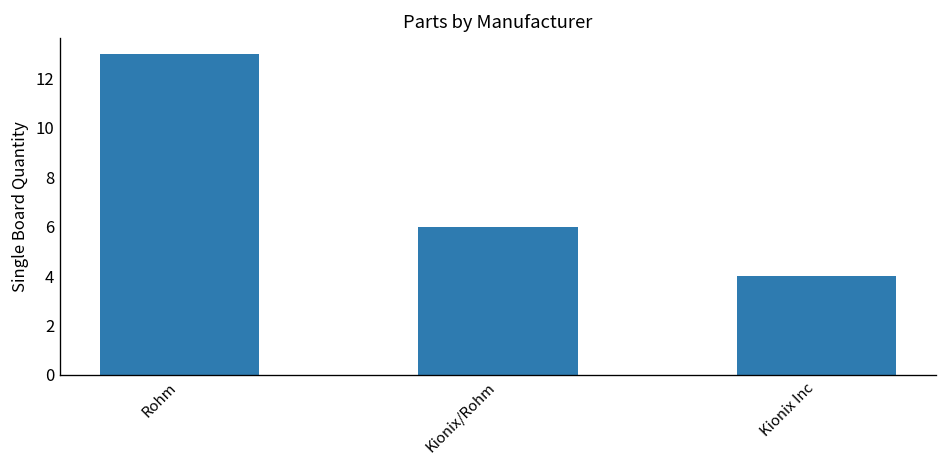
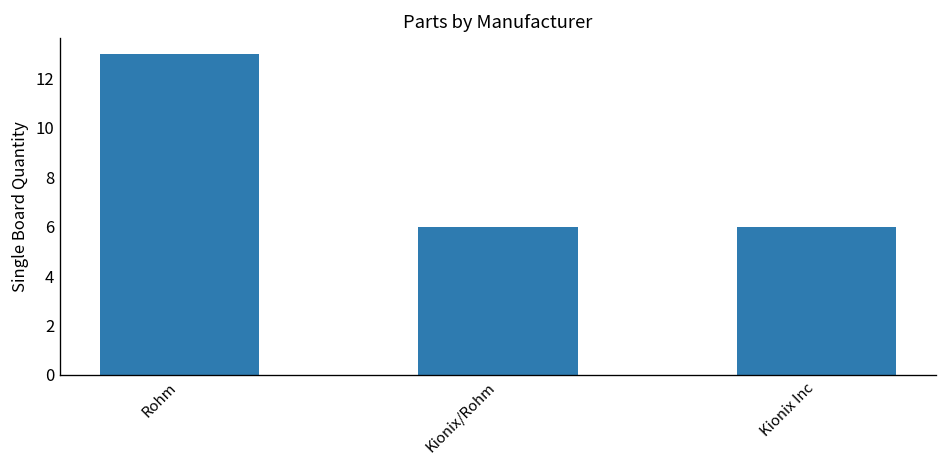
  {
    "Rohm": 13,
    "Kionix/Rohm": 6,
-   "Kionix Inc": 4
+   "Kionix Inc": 6
  }
